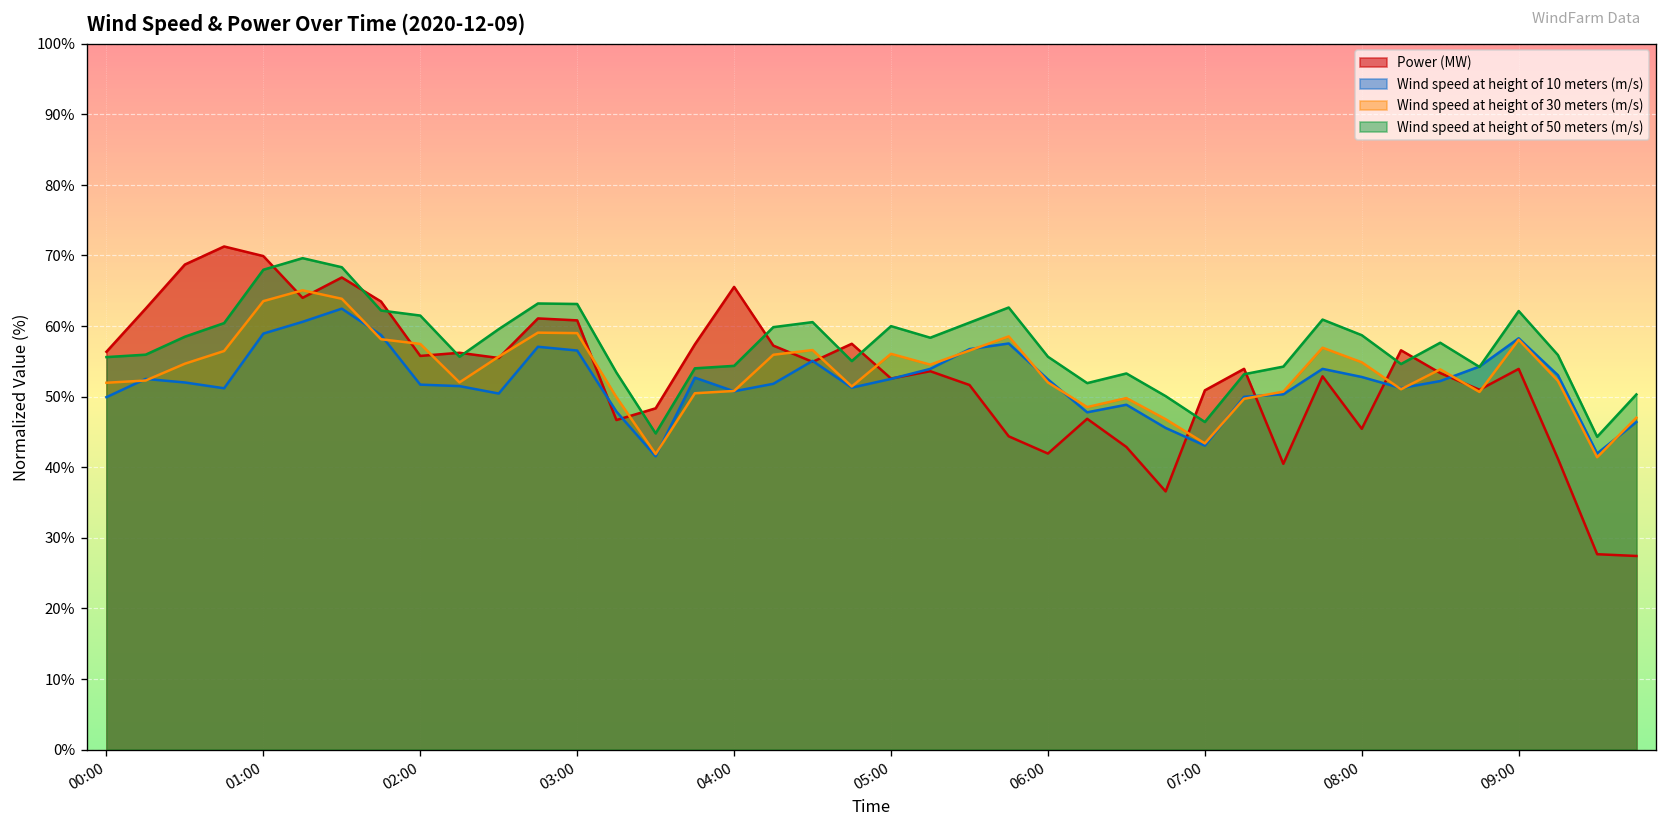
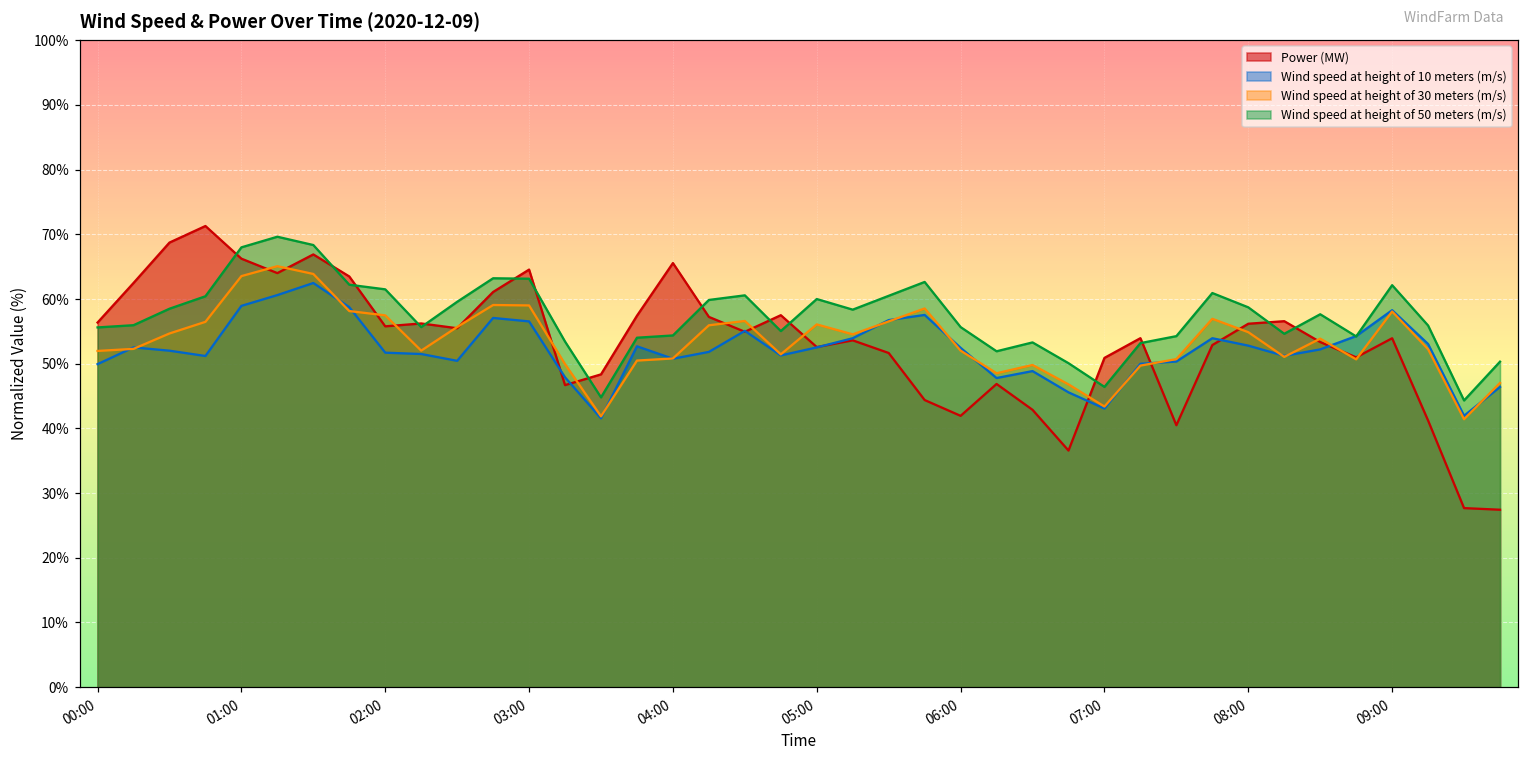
  {
    "Power (MW)": {
      "00:00": "56%",
-     "01:00": "70%",
+     "01:00": "66%",
      "02:00": "56%",
-     "03:00": "61%",
+     "03:00": "65%",
      "04:00": "66%",
      "06:00": "42%",
      "07:00": "51%",
-     "08:00": "45%",
+     "08:00": "56%",
      "09:00": "54%"
    },
    "Wind speed at height of 10 meters (m/s)": {
      "00:00": "50%",
      "01:00": "59%",
      "02:00": "52%",
      "03:00": "57%",
      "06:00": "52%",
      "08:00": "53%"
    },
    "Wind speed at height of 30 meters (m/s)": {
      "00:00": "52%",
      "01:00": "64%",
      "02:00": "57%",
      "03:00": "59%",
      "05:00": "56%",
      "06:00": "52%",
      "08:00": "55%"
    },
    "Wind speed at height of 50 meters (m/s)": {
      "00:00": "56%",
      "01:00": "68%",
      "02:00": "61%",
      "03:00": "63%",
      "04:00": "54%",
      "05:00": "60%",
      "06:00": "56%",
      "07:00": "46%",
      "08:00": "59%",
      "09:00": "62%"
    }
  }
